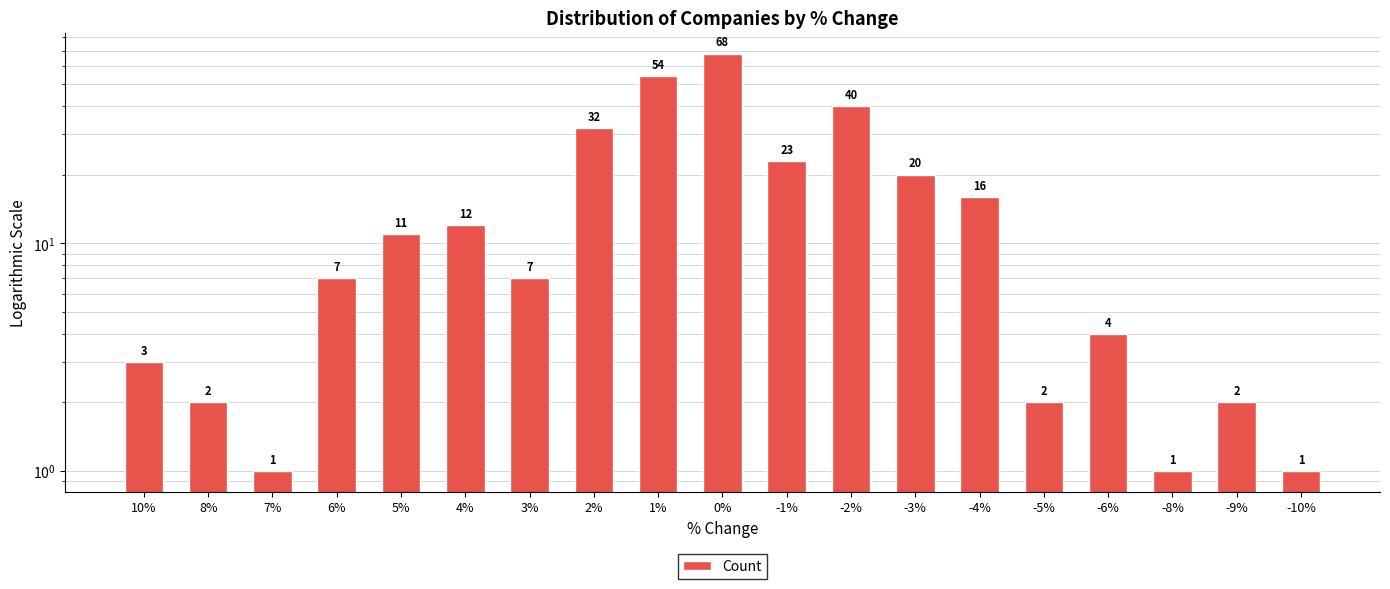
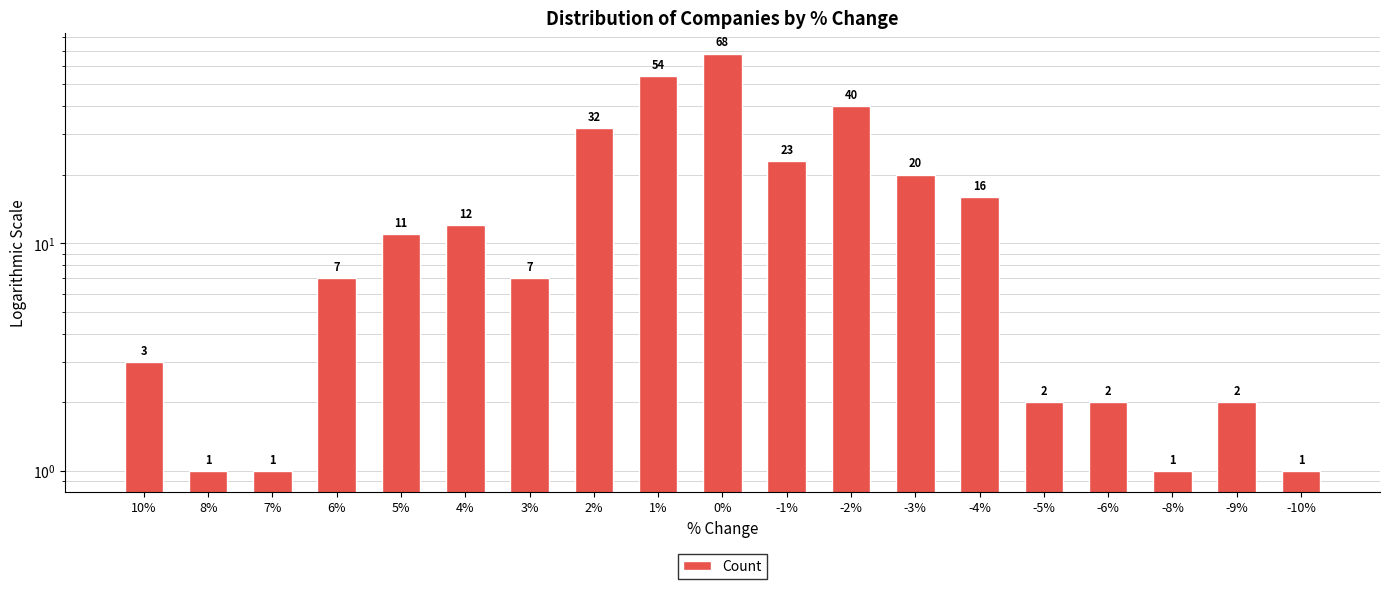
  {
    "10%": 3,
-   "8%": 2,
+   "8%": 1,
    "7%": 1,
    "6%": 7,
    "5%": 11,
    "4%": 12,
    "3%": 7,
    "2%": 32,
    "1%": 54,
    "0%": 68,
    "-1%": 23,
    "-2%": 40,
    "-3%": 20,
    "-4%": 16,
    "-5%": 2,
-   "-6%": 4,
+   "-6%": 2,
    "-8%": 1,
    "-9%": 2,
    "-10%": 1
  }
